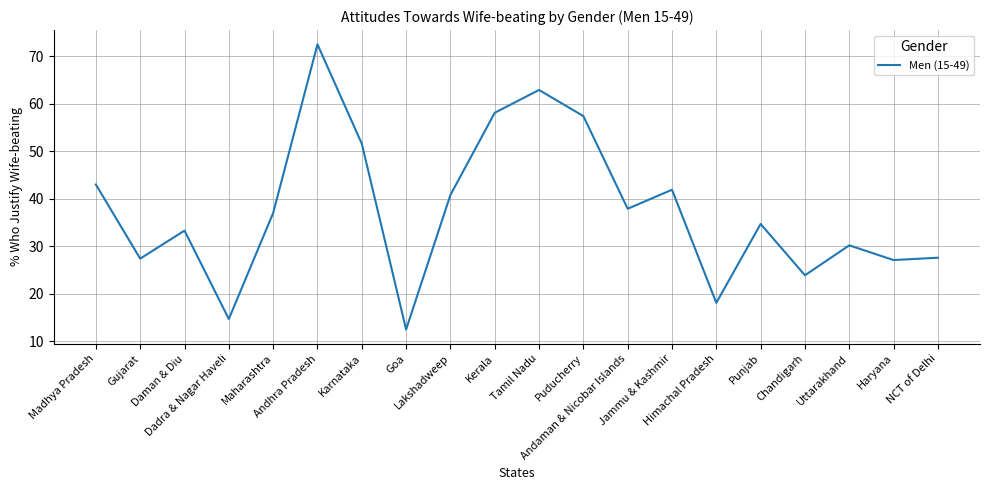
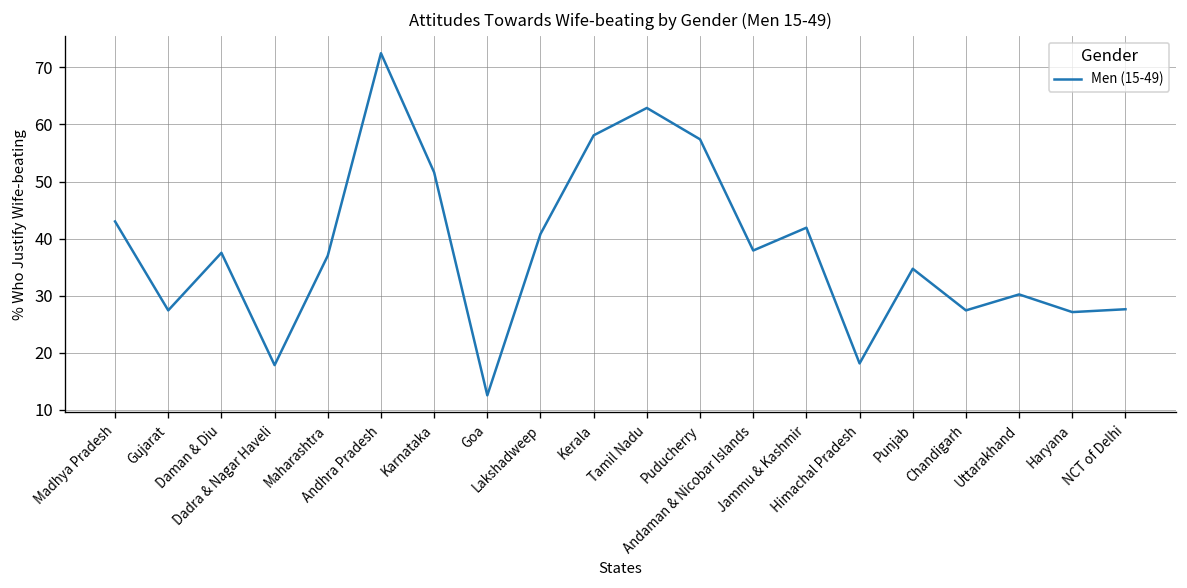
  {
    "Madhya Pradesh": 43,
    "Gujarat": 27,
-   "Daman & Diu": 33,
-   "Dadra & Nagar Haveli": 15,
+   "Daman & Diu": 38,
+   "Dadra & Nagar Haveli": 18,
    "Maharashtra": 37,
    "Andhra Pradesh": 73,
    "Karnataka": 52,
    "Goa": 13,
    "Lakshadweep": 41,
    "Kerala": 58,
    "Tamil Nadu": 63,
    "Puducherry": 57,
    "Andaman & Nicobar Islands": 38,
    "Jammu & Kashmir": 42,
    "Himachal Pradesh": 18,
    "Punjab": 35,
-   "Chandigarh": 24,
+   "Chandigarh": 27,
    "Uttarakhand": 30,
    "Haryana": 27,
    "NCT of Delhi": 28
  }
